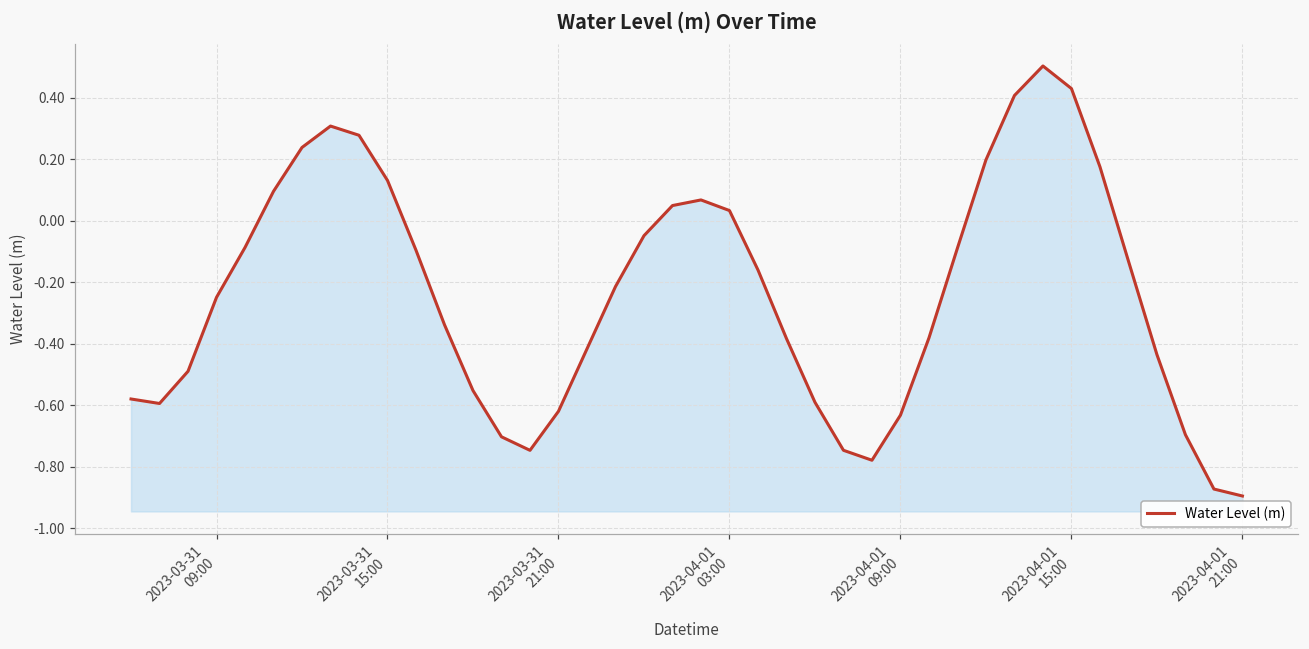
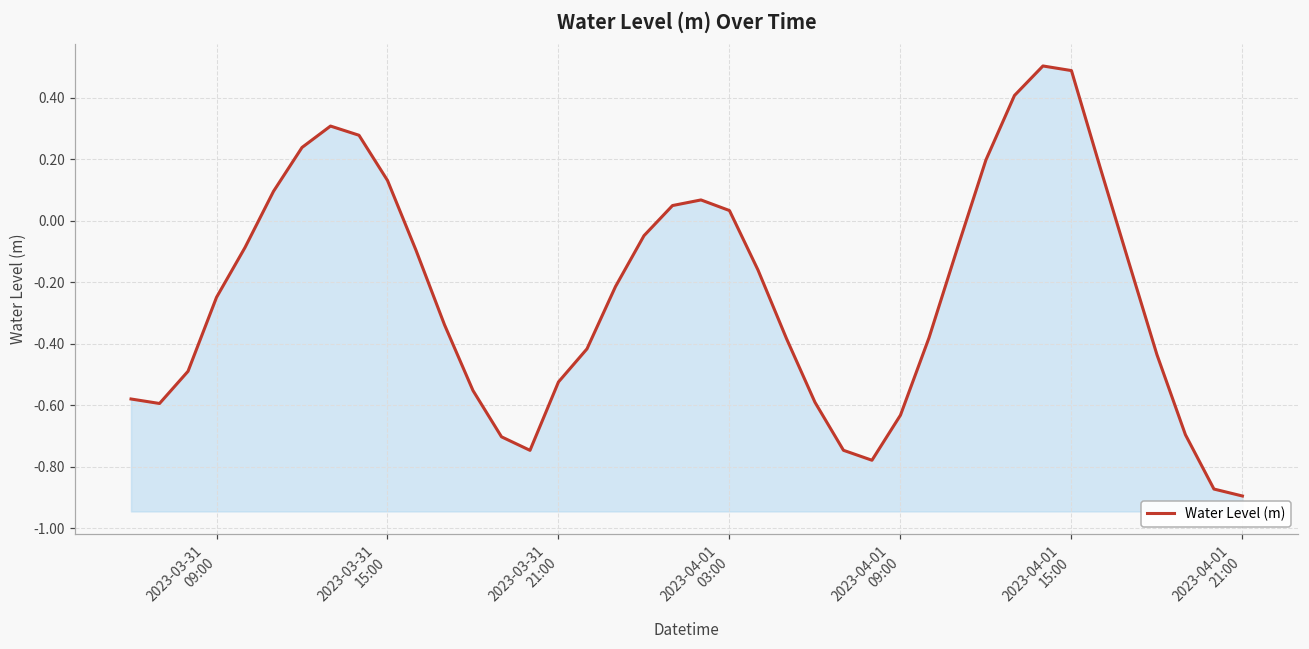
  {
    "2023-03-31 09:00": -0.25,
    "2023-03-31 15:00": 0.13,
-   "2023-03-31 21:00": -0.62,
+   "2023-03-31 21:00": -0.52,
    "2023-04-01 03:00": 0.03,
    "2023-04-01 09:00": -0.63,
-   "2023-04-01 15:00": 0.43,
+   "2023-04-01 15:00": 0.49,
    "2023-04-01 21:00": -0.89
  }
